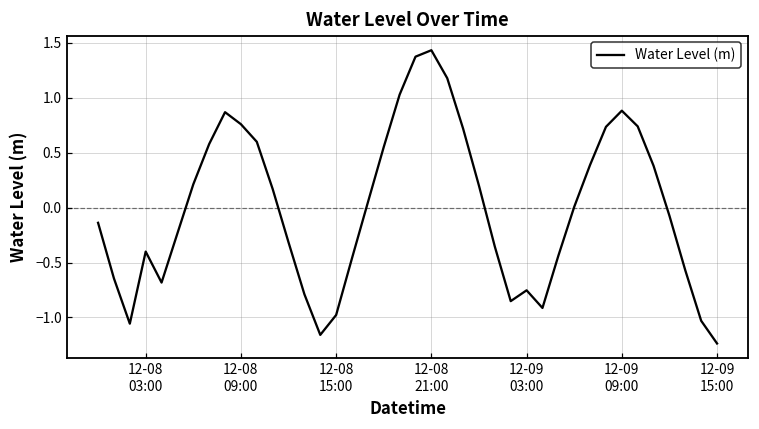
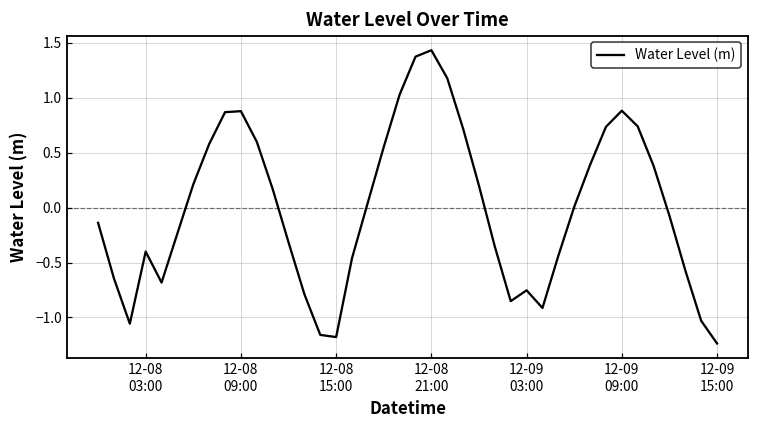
  {
    "12-08 03:00": -0.4,
-   "12-08 09:00": 0.8,
-   "12-08 15:00": -1.0,
+   "12-08 09:00": 0.9,
+   "12-08 15:00": -1.2,
    "12-08 21:00": 1.4,
    "12-09 03:00": -0.8,
    "12-09 09:00": 0.9,
    "12-09 15:00": -1.2
  }
